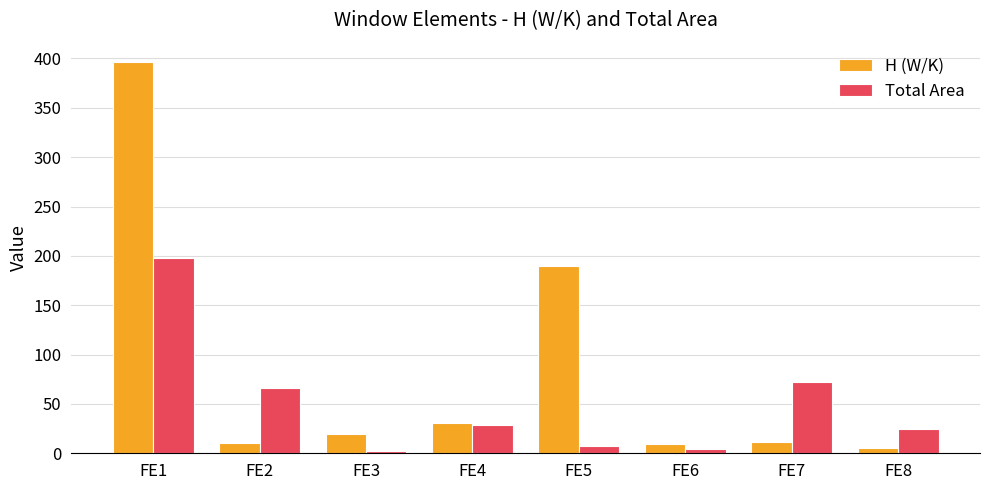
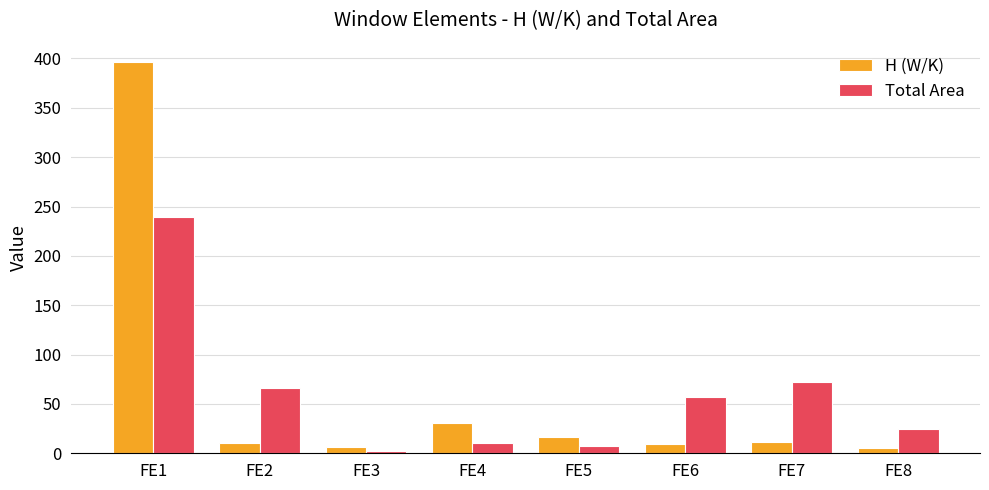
  {
    "H (W/K)": {
      "FE1": 400,
      "FE2": 10,
-     "FE3": 20,
+     "FE3": 10,
      "FE4": 30,
-     "FE5": 190,
+     "FE5": 20,
      "FE6": 10,
      "FE7": 10,
      "FE8": 10
    },
    "Total Area": {
-     "FE1": 200,
+     "FE1": 240,
      "FE2": 70,
      "FE3": 0,
-     "FE4": 30,
+     "FE4": 10,
      "FE5": 10,
-     "FE6": 0,
+     "FE6": 60,
      "FE7": 70,
      "FE8": 20
    }
  }
